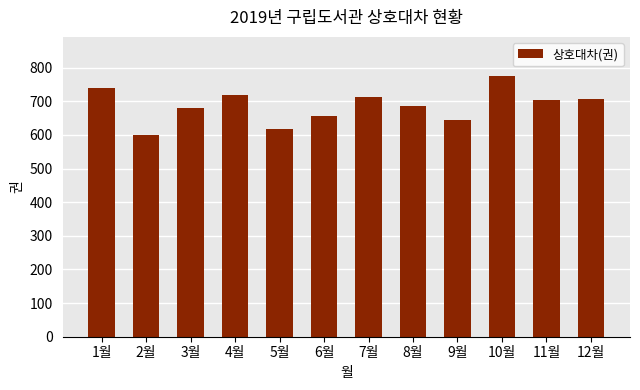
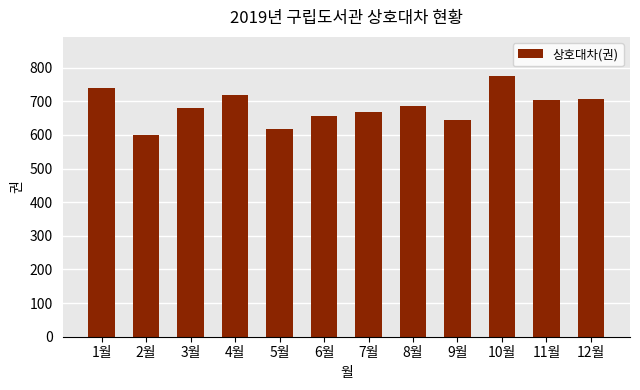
  {
    "1월": 740,
    "2월": 600,
    "3월": 680,
    "4월": 720,
    "5월": 620,
    "6월": 660,
-   "7월": 710,
+   "7월": 670,
    "8월": 690,
    "9월": 640,
    "10월": 780,
    "11월": 710,
    "12월": 710
  }
